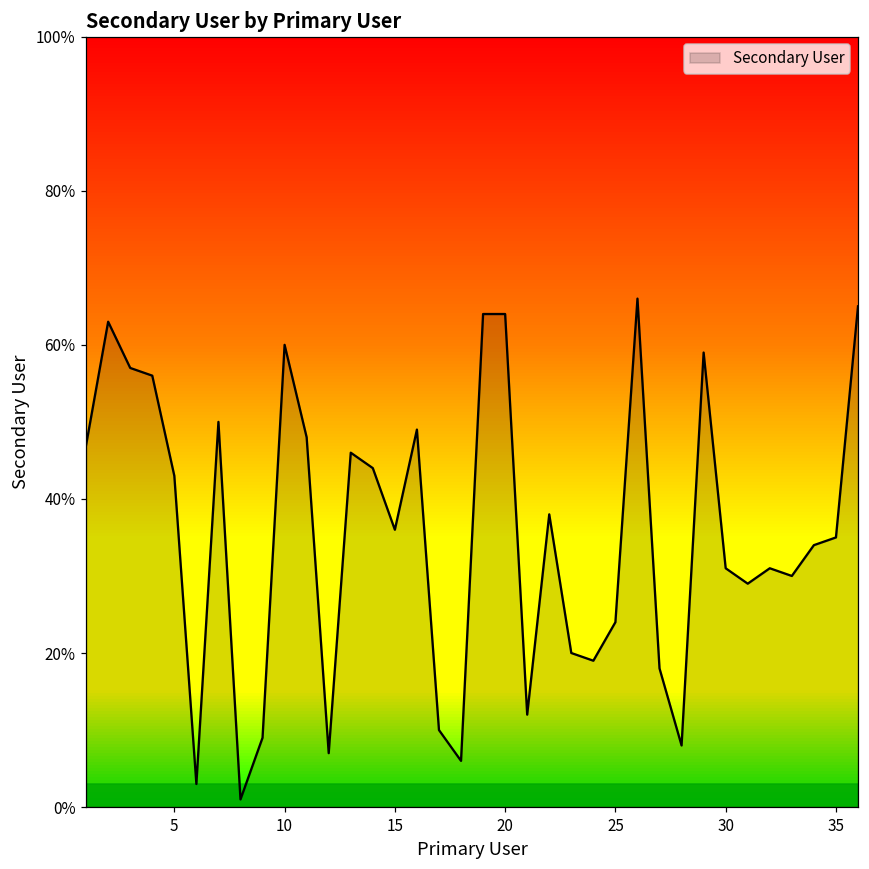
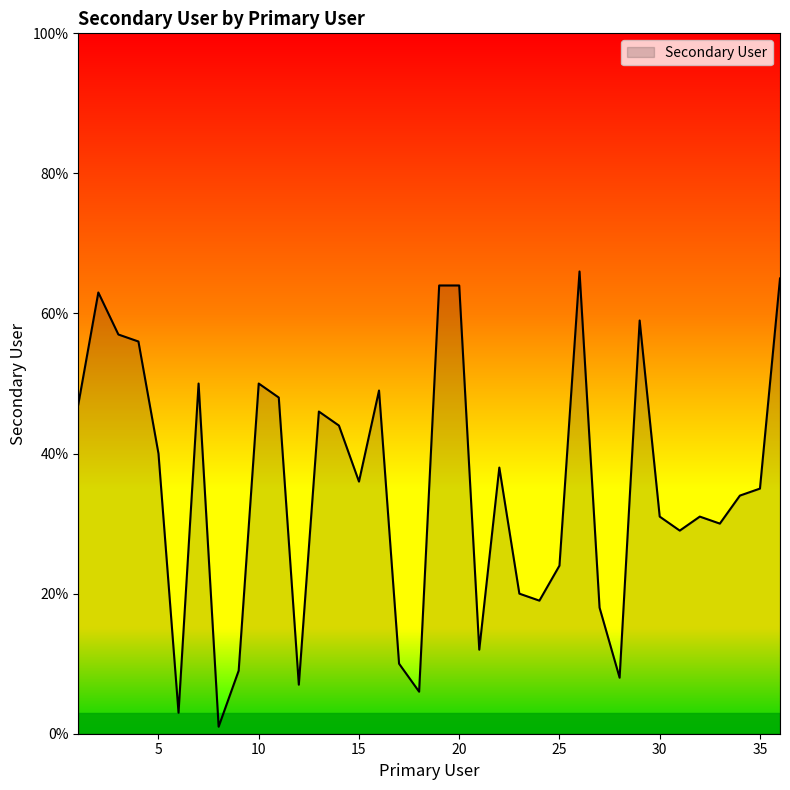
  {
-   "5": "43%",
-   "10": "60%",
+   "5": "40%",
+   "10": "50%",
    "15": "36%",
    "20": "64%",
    "25": "24%",
    "30": "31%",
    "35": "35%"
  }
